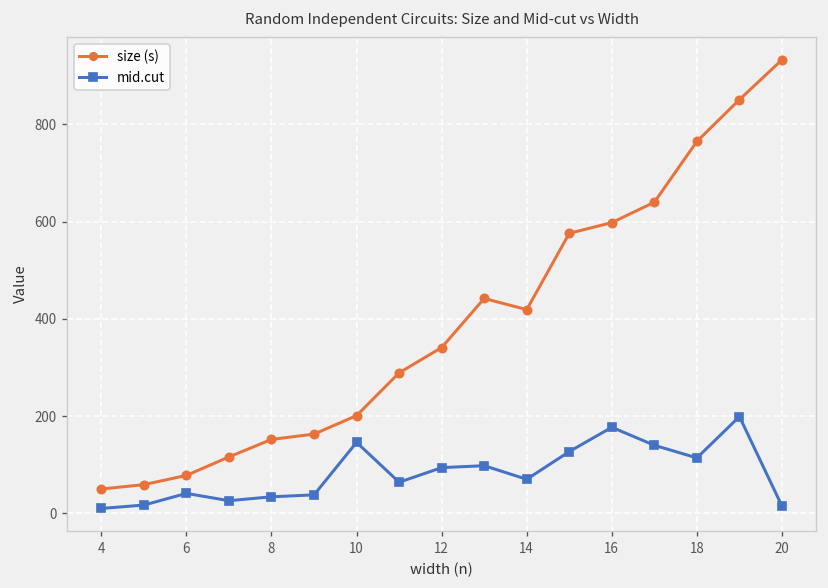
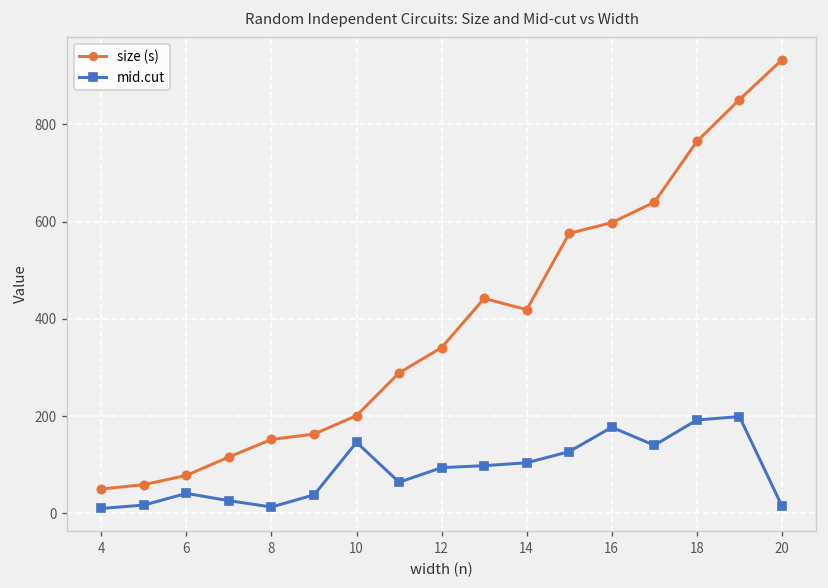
  {
    "size (s)": {
      "4": 50,
      "6": 80,
      "8": 150,
      "10": 200,
      "12": 340,
      "14": 420,
      "16": 600,
      "18": 770,
      "20": 930
    },
    "mid.cut": {
      "4": 10,
      "6": 40,
-     "8": 30,
+     "8": 10,
      "10": 150,
      "12": 90,
-     "14": 70,
+     "14": 100,
      "16": 180,
-     "18": 110,
+     "18": 190,
      "20": 20
    }
  }
